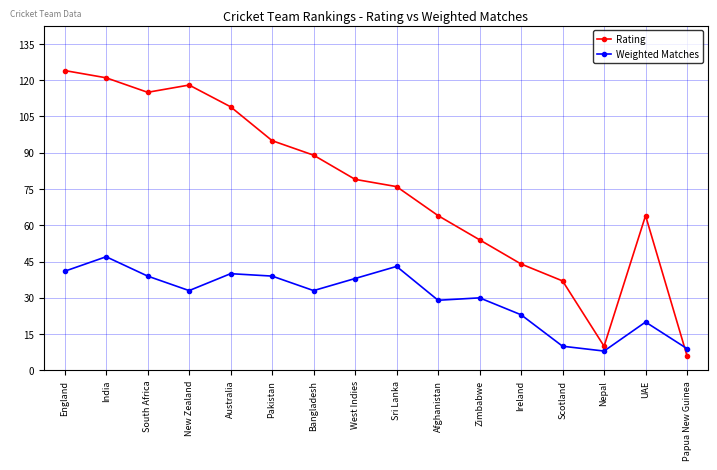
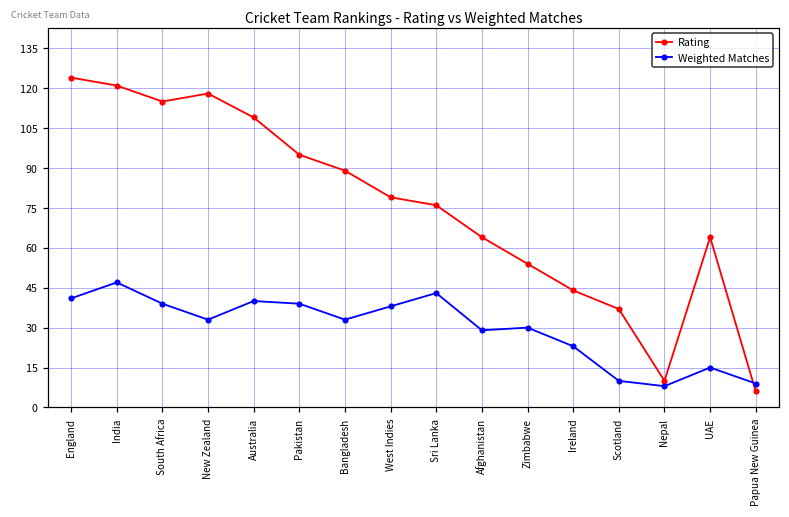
  {
    "Rating": {
      "England": 124,
      "India": 121,
      "South Africa": 115,
      "New Zealand": 118,
      "Australia": 109,
      "Pakistan": 95,
      "Bangladesh": 89,
      "West Indies": 79,
      "Sri Lanka": 76,
      "Afghanistan": 64,
      "Zimbabwe": 54,
      "Ireland": 44,
      "Scotland": 37,
      "Nepal": 10,
      "UAE": 64,
      "Papua New Guinea": 6
    },
    "Weighted Matches": {
      "England": 41,
      "India": 47,
      "South Africa": 39,
      "New Zealand": 33,
      "Australia": 40,
      "Pakistan": 39,
      "Bangladesh": 33,
      "West Indies": 38,
      "Sri Lanka": 43,
      "Afghanistan": 29,
      "Zimbabwe": 30,
      "Ireland": 23,
      "Scotland": 10,
      "Nepal": 8,
-     "UAE": 20,
+     "UAE": 15,
      "Papua New Guinea": 9
    }
  }
